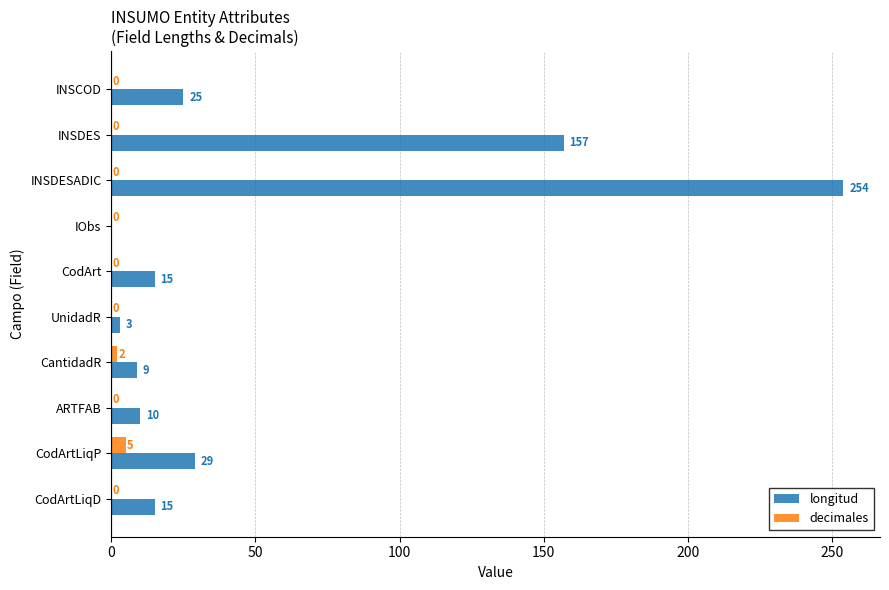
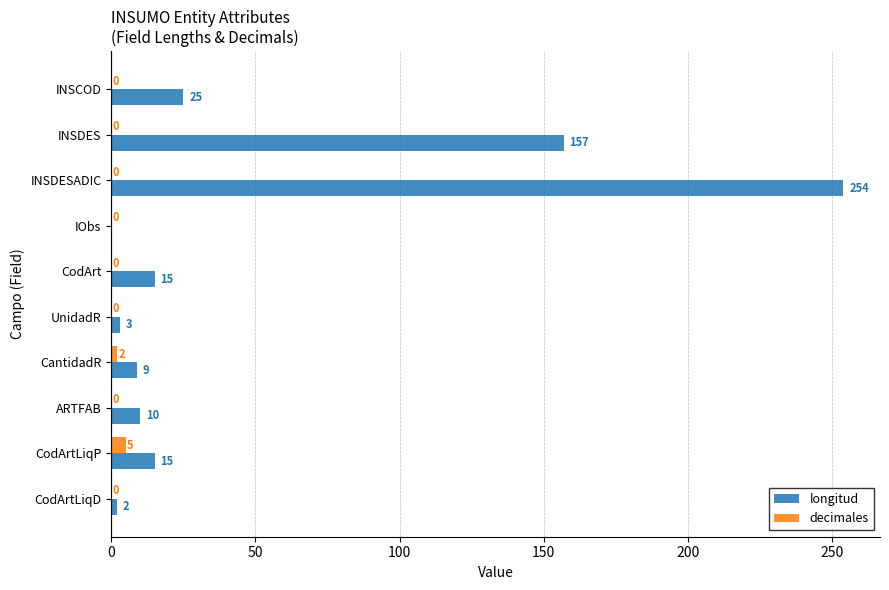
  {
    "longitud": {
      "INSCOD": 25,
      "INSDES": 157,
      "INSDESADIC": 254,
      "CodArt": 15,
      "UnidadR": 3,
      "CantidadR": 9,
      "ARTFAB": 10,
-     "CodArtLiqP": 29,
-     "CodArtLiqD": 15
+     "CodArtLiqP": 15,
+     "CodArtLiqD": 2
    },
    "decimales": {
      "INSCOD": 0,
      "INSDES": 0,
      "INSDESADIC": 0,
      "IObs": 0,
      "CodArt": 0,
      "UnidadR": 0,
      "CantidadR": 2,
      "ARTFAB": 0,
      "CodArtLiqP": 5,
      "CodArtLiqD": 0
    }
  }
